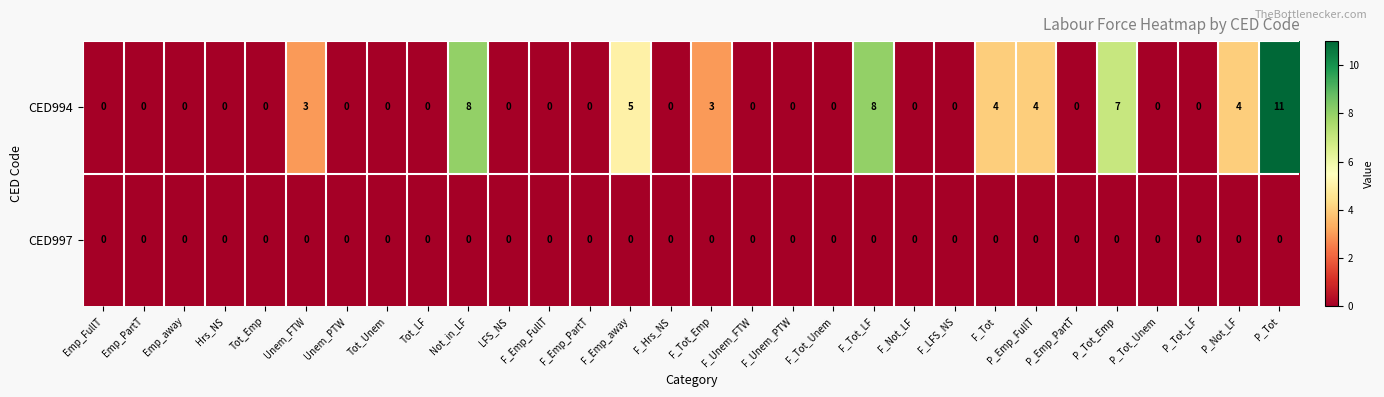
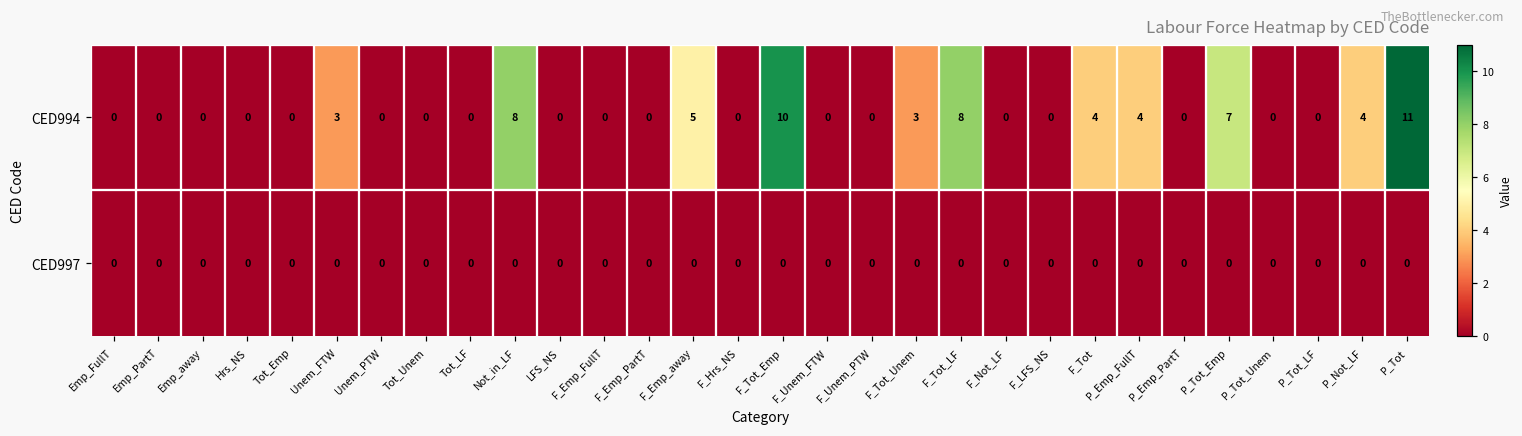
  {
    "CED994": {
      "Emp_FullT": 0,
      "Emp_PartT": 0,
      "Emp_away": 0,
      "Hrs_NS": 0,
      "Tot_Emp": 0,
      "Unem_FTW": 3,
      "Unem_PTW": 0,
      "Tot_Unem": 0,
      "Tot_LF": 0,
      "Not_in_LF": 8,
      "LFS_NS": 0,
      "F_Emp_FullT": 0,
      "F_Emp_PartT": 0,
      "F_Emp_away": 5,
      "F_Hrs_NS": 0,
-     "F_Tot_Emp": 3,
+     "F_Tot_Emp": 10,
      "F_Unem_FTW": 0,
      "F_Unem_PTW": 0,
-     "F_Tot_Unem": 0,
+     "F_Tot_Unem": 3,
      "F_Tot_LF": 8,
      "F_Not_LF": 0,
      "F_LFS_NS": 0,
      "F_Tot": 4,
      "P_Emp_FullT": 4,
      "P_Emp_PartT": 0,
      "P_Tot_Emp": 7,
      "P_Tot_Unem": 0,
      "P_Tot_LF": 0,
      "P_Not_LF": 4,
      "P_Tot": 11
    },
    "CED997": {
      "Emp_FullT": 0,
      "Emp_PartT": 0,
      "Emp_away": 0,
      "Hrs_NS": 0,
      "Tot_Emp": 0,
      "Unem_FTW": 0,
      "Unem_PTW": 0,
      "Tot_Unem": 0,
      "Tot_LF": 0,
      "Not_in_LF": 0,
      "LFS_NS": 0,
      "F_Emp_FullT": 0,
      "F_Emp_PartT": 0,
      "F_Emp_away": 0,
      "F_Hrs_NS": 0,
      "F_Tot_Emp": 0,
      "F_Unem_FTW": 0,
      "F_Unem_PTW": 0,
      "F_Tot_Unem": 0,
      "F_Tot_LF": 0,
      "F_Not_LF": 0,
      "F_LFS_NS": 0,
      "F_Tot": 0,
      "P_Emp_FullT": 0,
      "P_Emp_PartT": 0,
      "P_Tot_Emp": 0,
      "P_Tot_Unem": 0,
      "P_Tot_LF": 0,
      "P_Not_LF": 0,
      "P_Tot": 0
    }
  }
